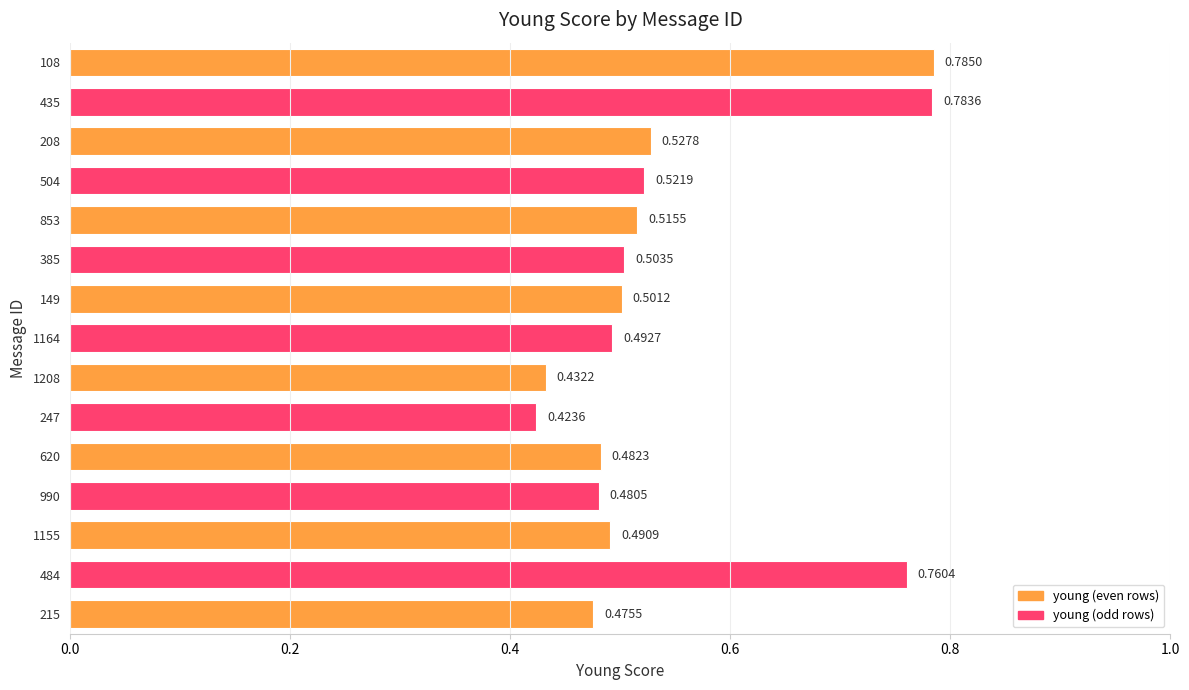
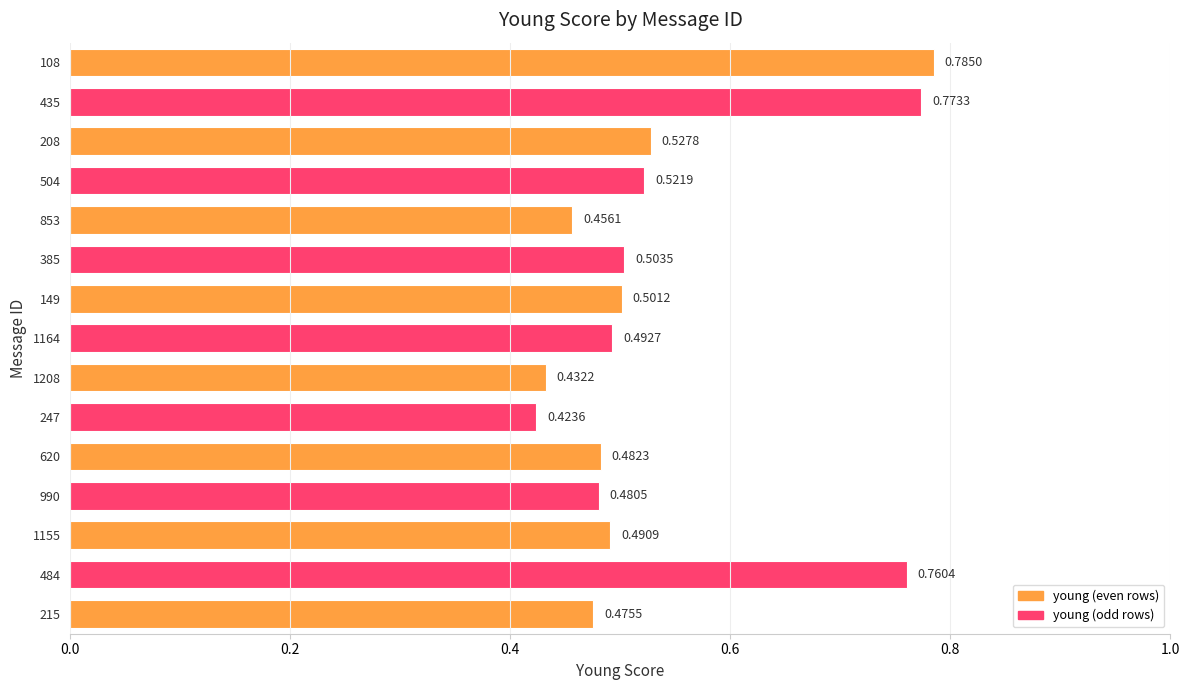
  {
    "108": 0.7850,
-   "435": 0.7836,
+   "435": 0.7733,
    "208": 0.5278,
    "504": 0.5219,
-   "853": 0.5155,
+   "853": 0.4561,
    "385": 0.5035,
    "149": 0.5012,
    "1164": 0.4927,
    "1208": 0.4322,
    "247": 0.4236,
    "620": 0.4823,
    "990": 0.4805,
    "1155": 0.4909,
    "484": 0.7604,
    "215": 0.4755
  }
